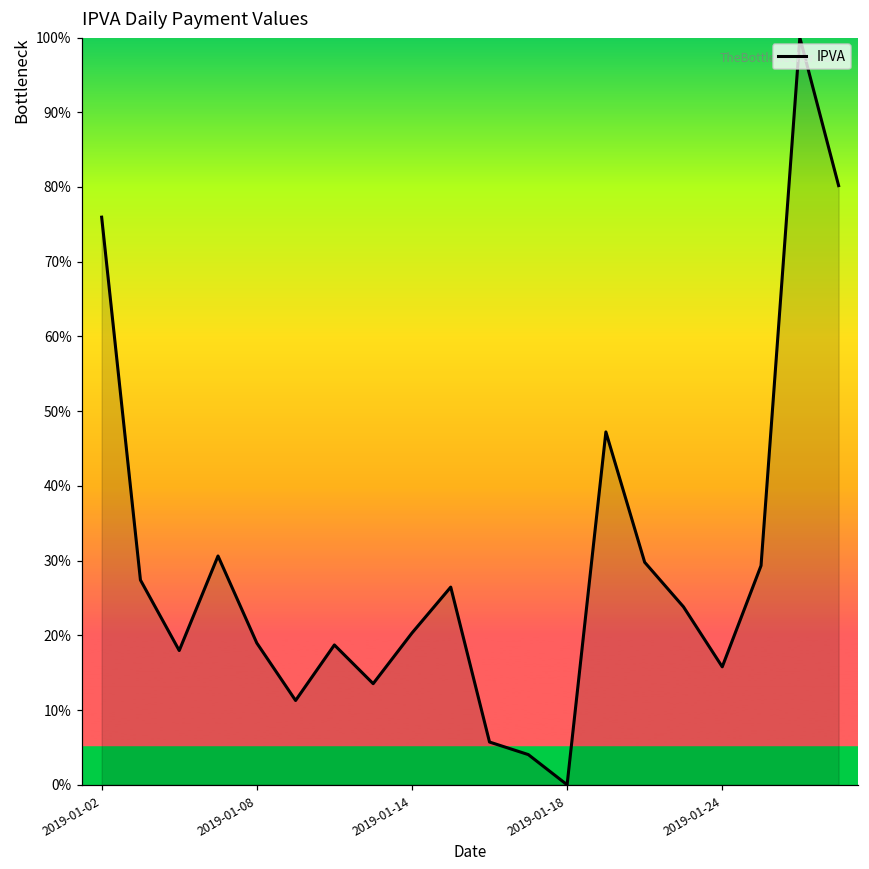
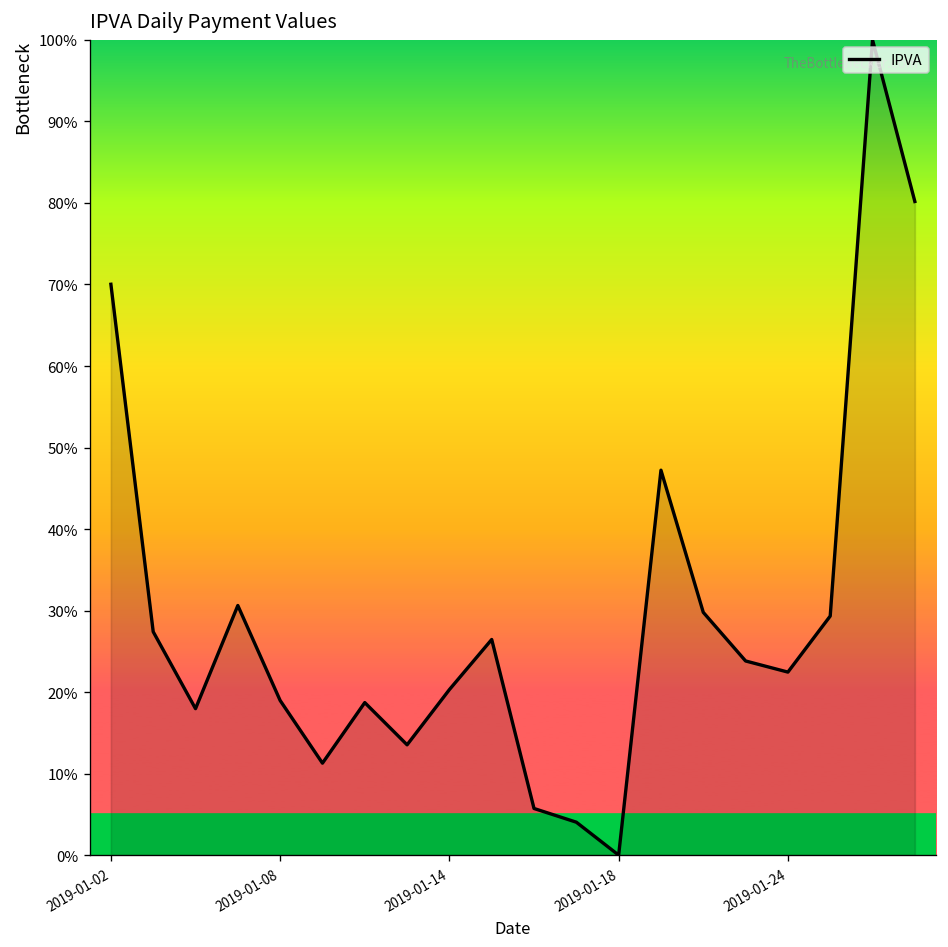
  {
-   "2019-01-02": "76%",
+   "2019-01-02": "70%",
    "2019-01-08": "19%",
    "2019-01-14": "20%",
-   "2019-01-24": "16%"
+   "2019-01-24": "22%"
  }
